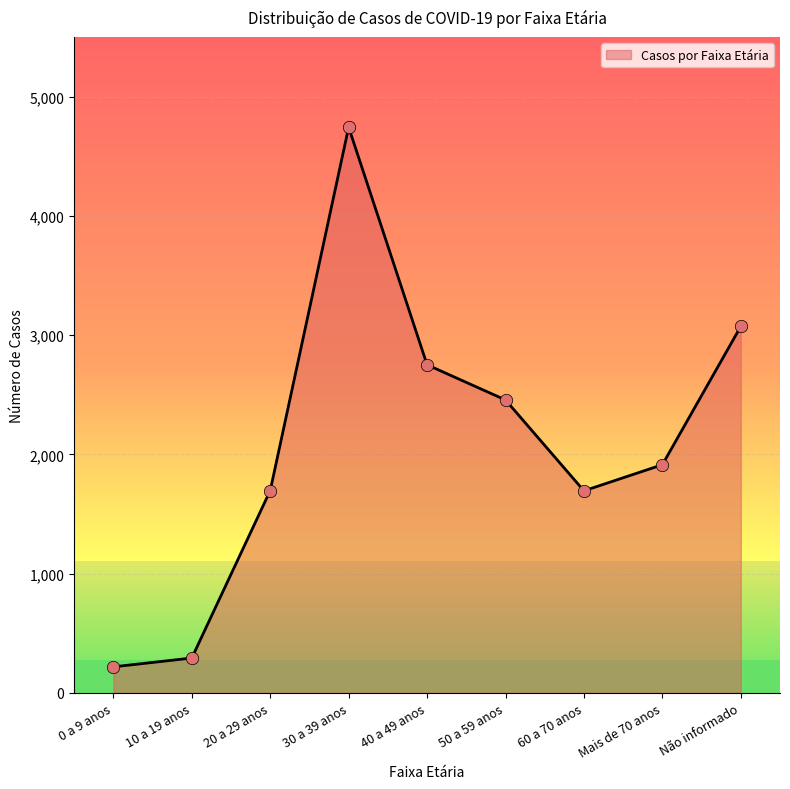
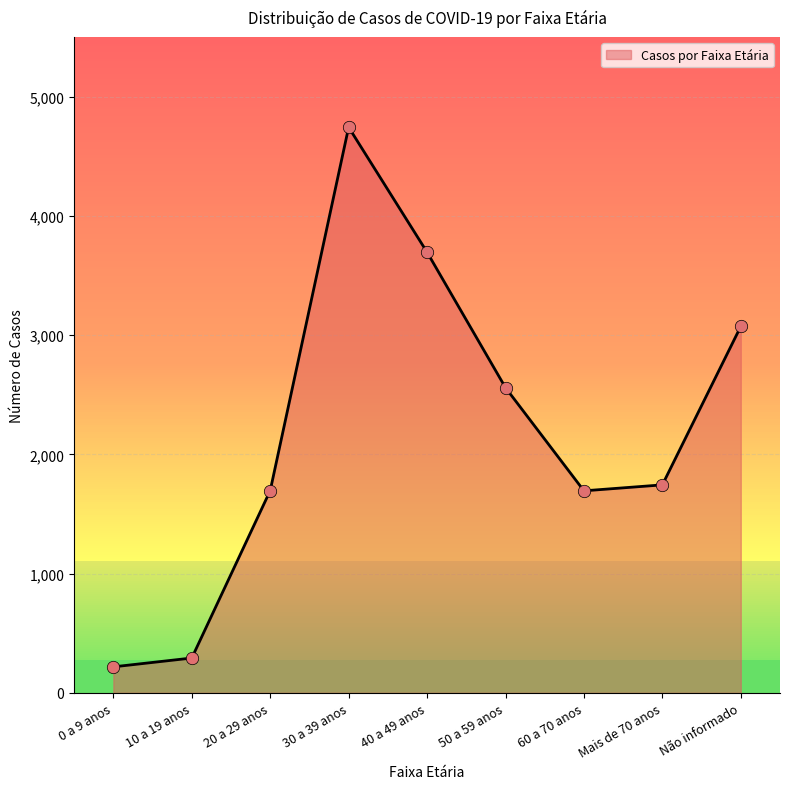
  {
    "0 a 9 anos": "220",
    "10 a 19 anos": "290",
    "20 a 29 anos": "1,700",
    "30 a 39 anos": "4,740",
-   "40 a 49 anos": "2,750",
-   "50 a 59 anos": "2,460",
+   "40 a 49 anos": "3,700",
+   "50 a 59 anos": "2,560",
    "60 a 70 anos": "1,690",
-   "Mais de 70 anos": "1,910",
+   "Mais de 70 anos": "1,740",
    "Não informado": "3,070"
  }
